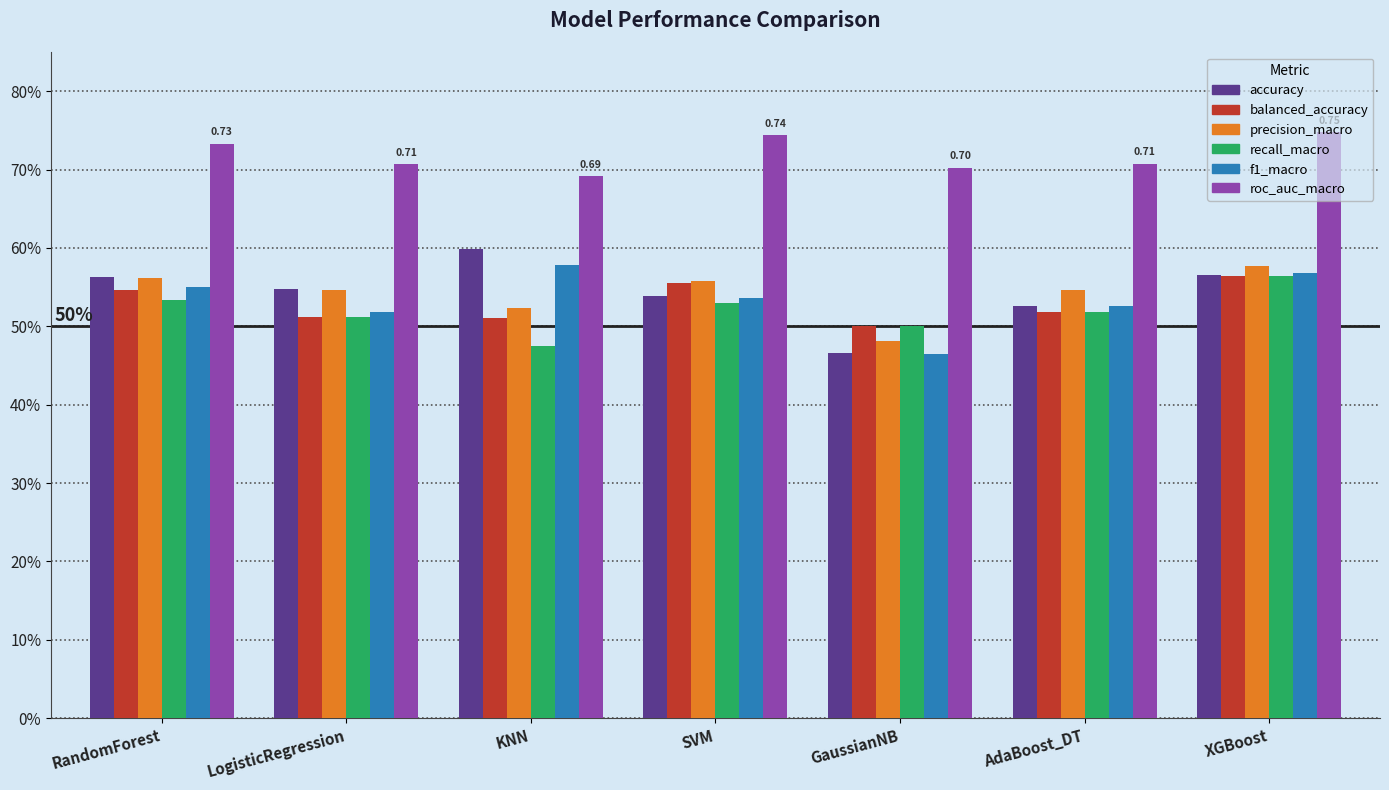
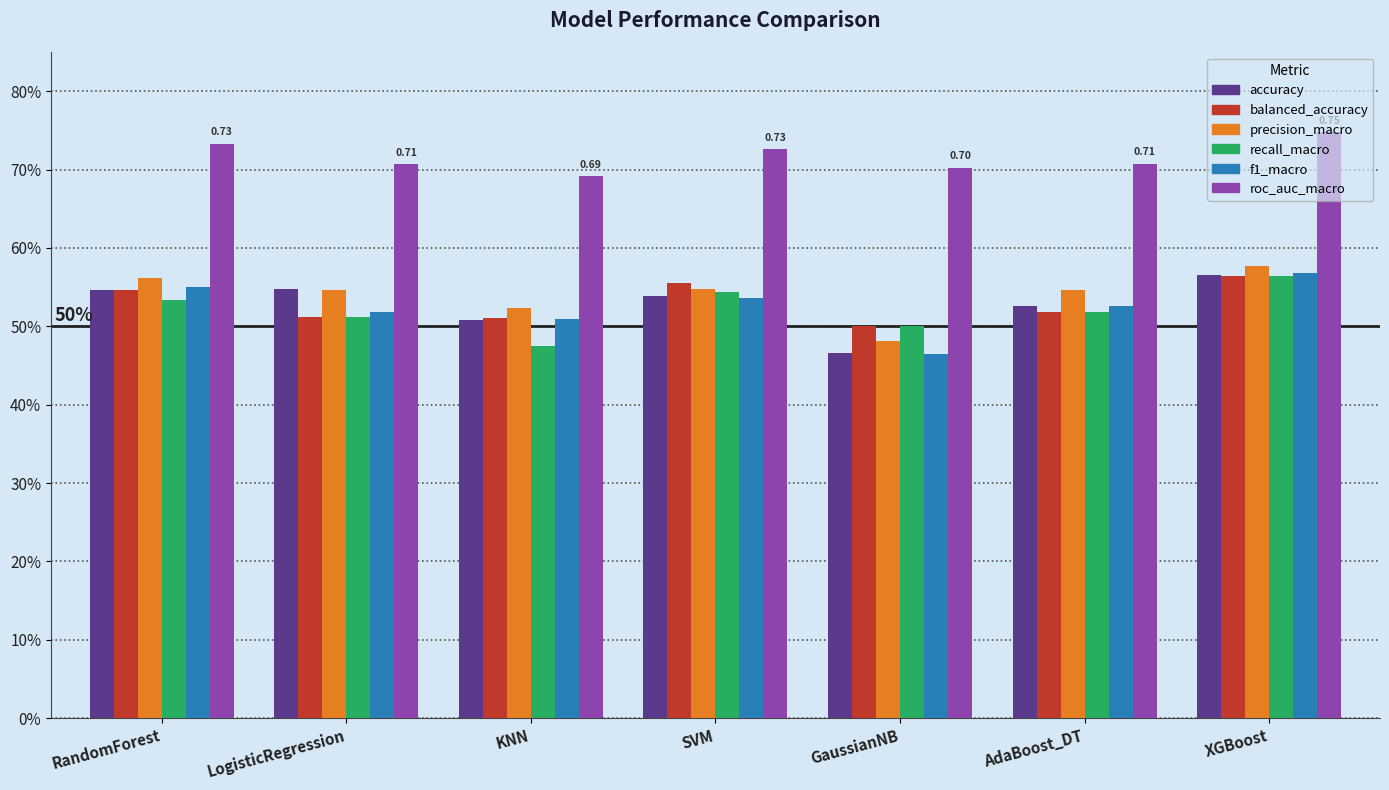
  {
    "accuracy": {
-     "RandomForest": "56%",
+     "RandomForest": "55%",
      "LogisticRegression": "55%",
-     "KNN": "60%",
+     "KNN": "51%",
      "SVM": "54%",
      "GaussianNB": "47%",
      "AdaBoost_DT": "53%",
      "XGBoost": "57%"
    },
    "balanced_accuracy": {
      "RandomForest": "55%",
      "LogisticRegression": "51%",
      "KNN": "51%",
      "SVM": "56%",
      "GaussianNB": "50%",
      "AdaBoost_DT": "52%",
      "XGBoost": "56%"
    },
    "precision_macro": {
      "RandomForest": "56%",
      "LogisticRegression": "55%",
      "KNN": "52%",
-     "SVM": "56%",
+     "SVM": "55%",
      "GaussianNB": "48%",
      "AdaBoost_DT": "55%",
      "XGBoost": "58%"
    },
    "recall_macro": {
      "RandomForest": "53%",
      "LogisticRegression": "51%",
      "KNN": "47%",
-     "SVM": "53%",
+     "SVM": "54%",
      "GaussianNB": "50%",
      "AdaBoost_DT": "52%",
      "XGBoost": "56%"
    },
    "f1_macro": {
      "RandomForest": "55%",
      "LogisticRegression": "52%",
-     "KNN": "58%",
+     "KNN": "51%",
      "SVM": "54%",
      "GaussianNB": "46%",
      "AdaBoost_DT": "53%",
      "XGBoost": "57%"
    },
    "roc_auc_macro": {
      "RandomForest": "0.73",
      "LogisticRegression": "0.71",
      "KNN": "0.69",
-     "SVM": "0.74",
+     "SVM": "0.73",
      "GaussianNB": "0.70",
      "AdaBoost_DT": "0.71"
    }
  }
